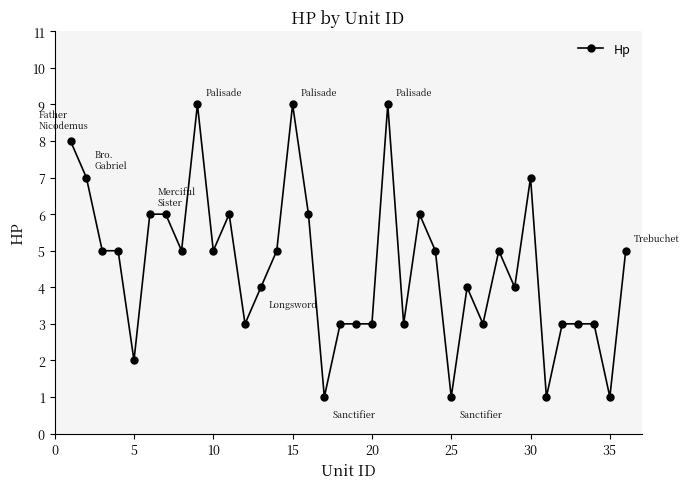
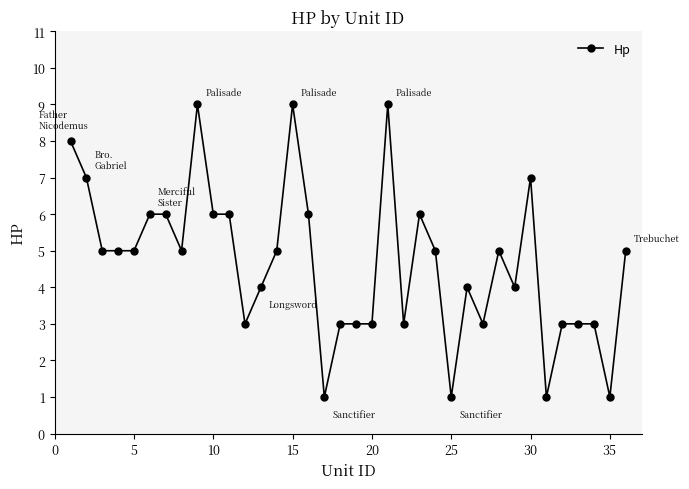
  {
-   "5": 2,
-   "10": 5,
+   "5": 5,
+   "10": 6,
    "15": 9,
    "20": 3,
    "25": 1,
    "30": 7,
    "35": 1
  }
